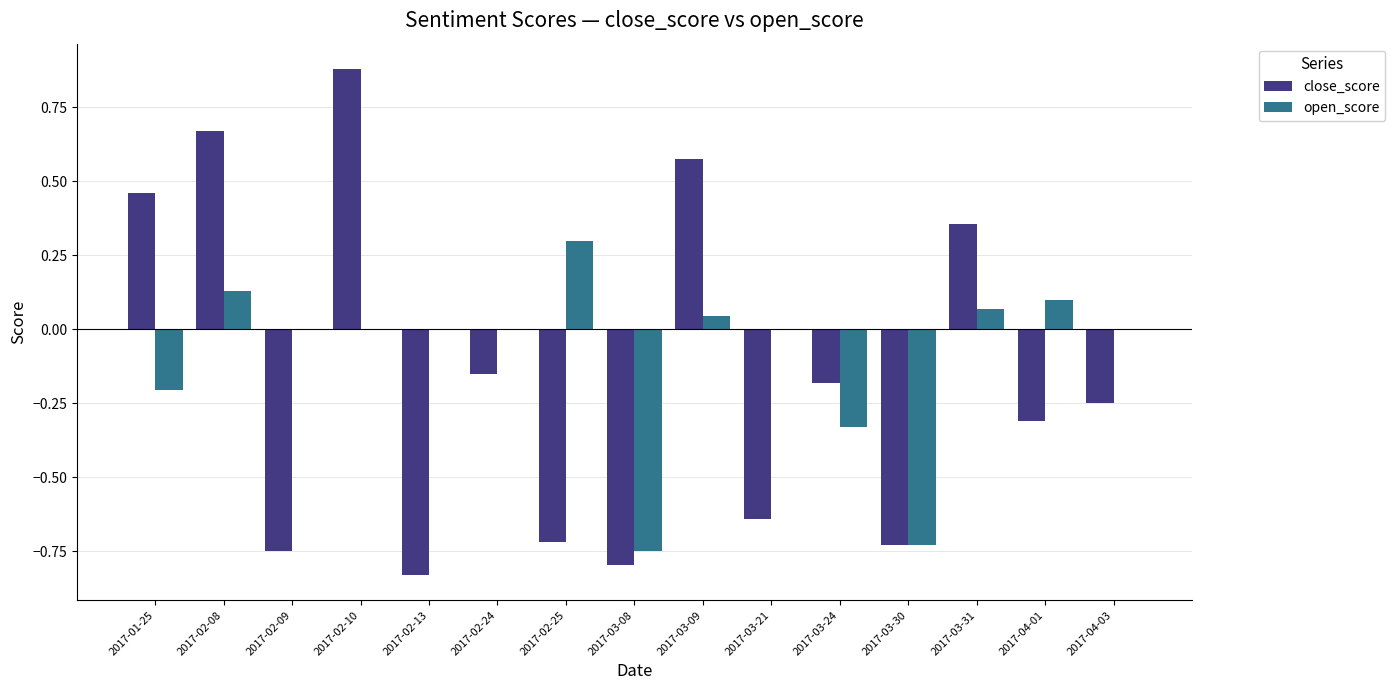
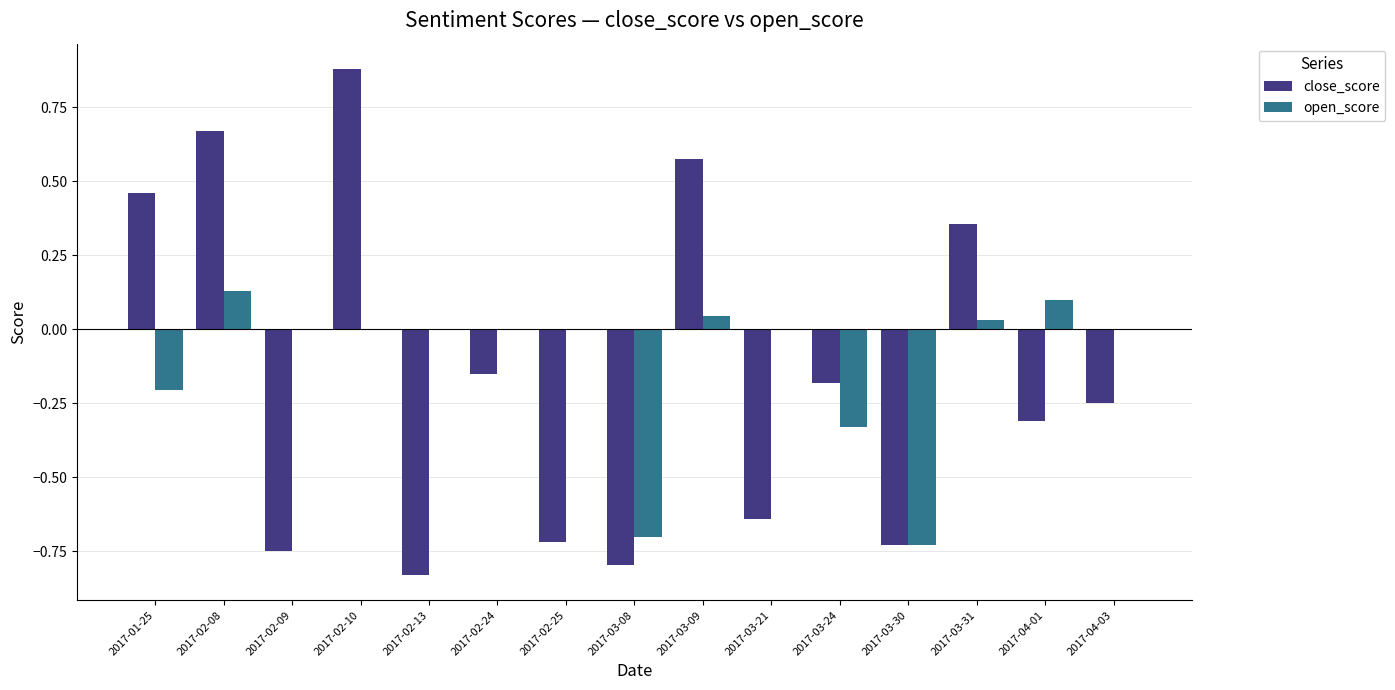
  {
    "close_score": {
      "2017-01-25": 0.46,
      "2017-02-08": 0.67,
      "2017-02-09": -0.75,
      "2017-02-10": 0.88,
      "2017-02-13": -0.83,
      "2017-02-24": -0.15,
      "2017-02-25": -0.72,
      "2017-03-08": -0.80,
      "2017-03-09": 0.58,
      "2017-03-21": -0.64,
      "2017-03-24": -0.18,
      "2017-03-30": -0.73,
      "2017-03-31": 0.36,
      "2017-04-01": -0.31,
      "2017-04-03": -0.25
    },
    "open_score": {
      "2017-01-25": -0.21,
      "2017-02-08": 0.13,
      "2017-02-09": 0.00,
      "2017-02-10": 0.00,
      "2017-02-13": 0.00,
      "2017-02-24": 0.00,
-     "2017-02-25": 0.3,
-     "2017-03-08": -0.75,
+     "2017-02-25": 0.0,
+     "2017-03-08": -0.70,
      "2017-03-09": 0.04,
      "2017-03-21": 0.00,
      "2017-03-24": -0.33,
      "2017-03-30": -0.73,
-     "2017-03-31": 0.07,
+     "2017-03-31": 0.03,
      "2017-04-01": 0.10,
      "2017-04-03": 0.00
    }
  }
